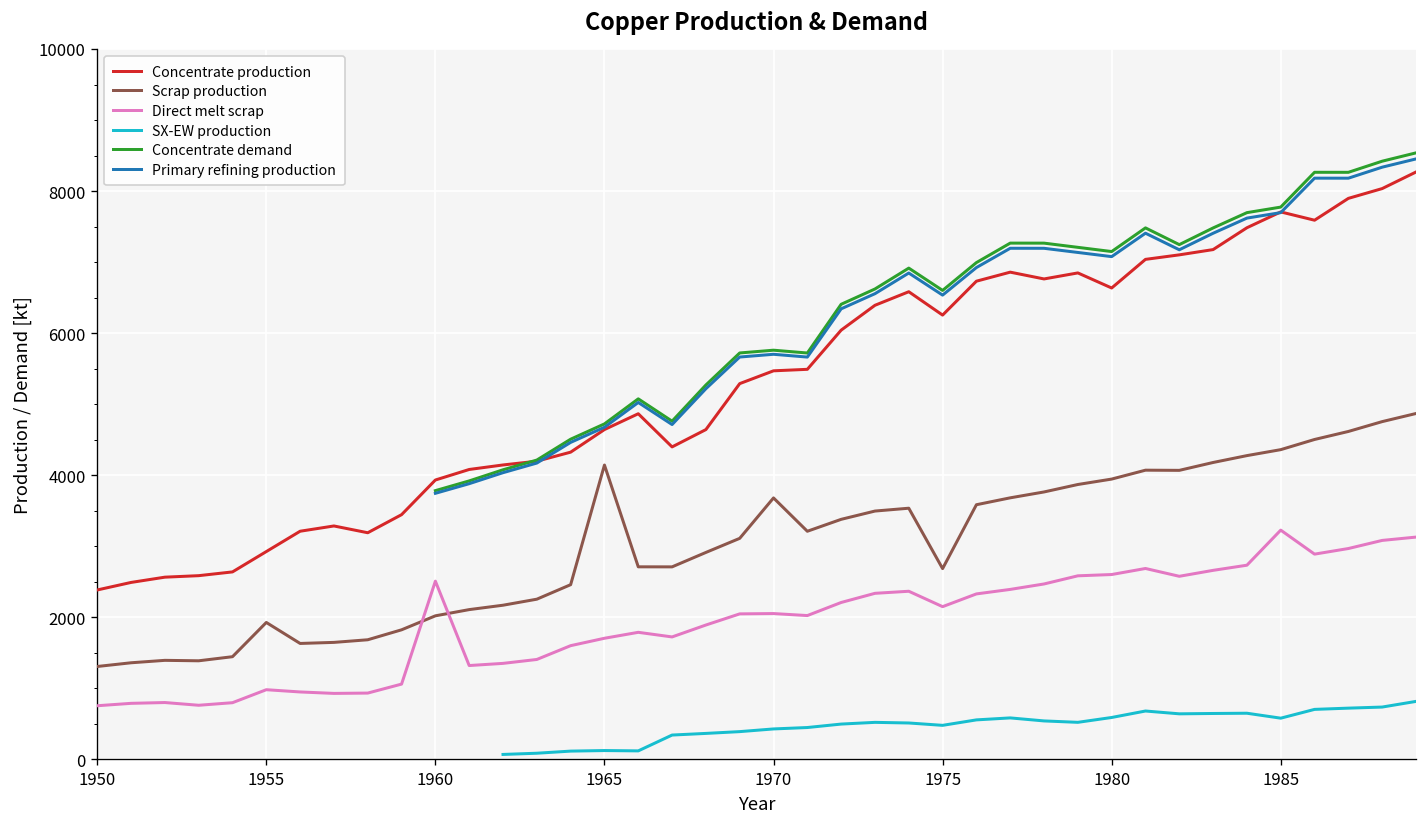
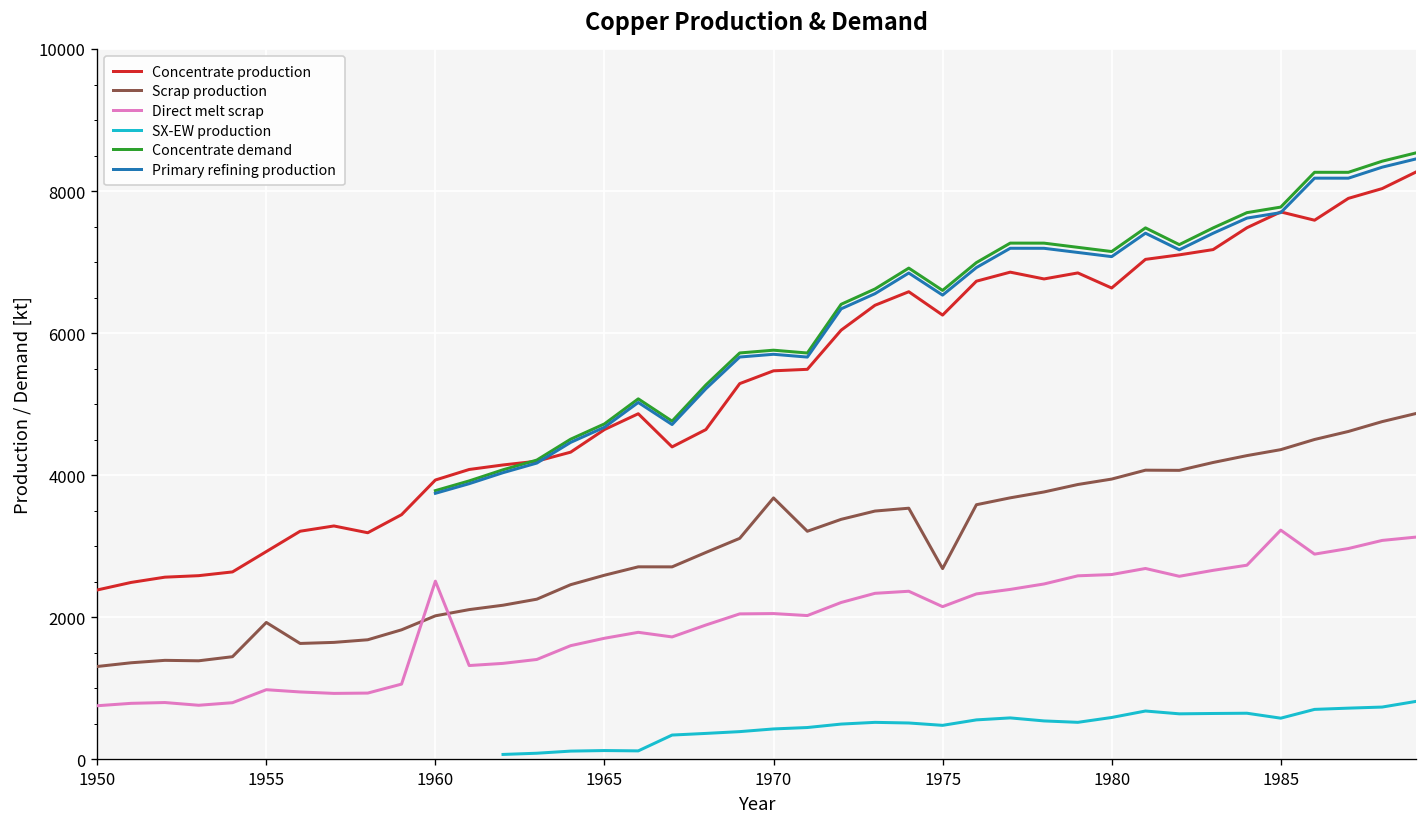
  {
    "Concentrate production": {
      "1950": 2400,
      "1955": 2900,
      "1960": 3900,
      "1970": 5500,
      "1975": 6300,
      "1980": 6600
    },
    "Scrap production": {
      "1950": 1300,
      "1955": 1900,
      "1960": 2000,
-     "1965": 4100,
+     "1965": 2600,
      "1970": 3700,
      "1975": 2700,
      "1980": 3900,
      "1985": 4400
    },
    "Direct melt scrap": {
      "1950": 800,
      "1955": 1000,
      "1960": 2500,
      "1965": 1700,
      "1970": 2100,
      "1975": 2200,
      "1980": 2600,
      "1985": 3200
    },
    "SX-EW production": {
      "1965": 100,
      "1970": 400,
      "1975": 500,
      "1980": 600,
      "1985": 600
    },
    "Concentrate demand": {
      "1965": 4700,
      "1970": 5800,
      "1975": 6600,
      "1980": 7100,
      "1985": 7800
    },
    "Primary refining production": {
      "1970": 5700,
      "1975": 6500,
      "1980": 7100
    }
  }
